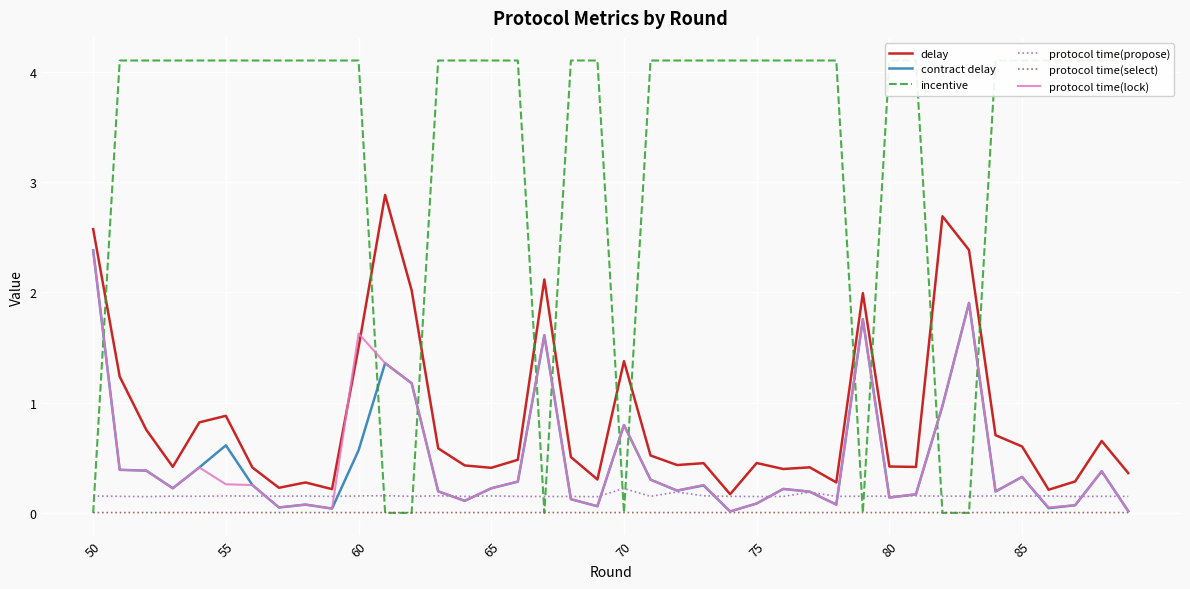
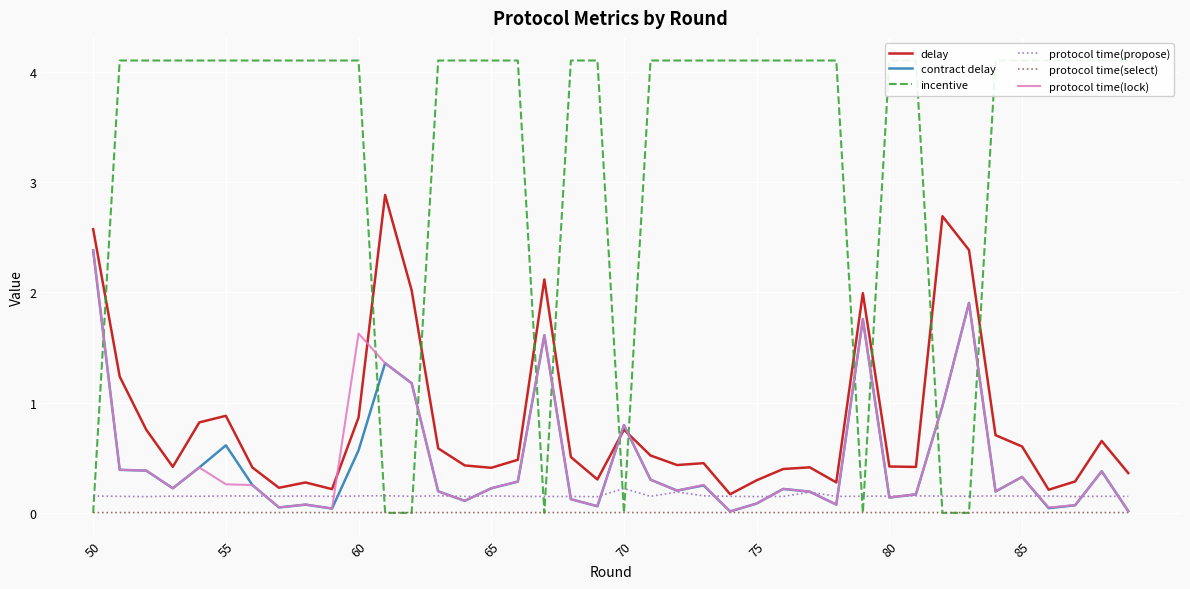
  {
    "delay": {
      "50": 2.57,
      "55": 0.88,
-     "60": 1.50,
+     "60": 0.87,
      "65": 0.41,
-     "70": 1.38,
-     "75": 0.45,
+     "70": 0.75,
+     "75": 0.30,
      "80": 0.42,
      "85": 0.60
    },
    "contract delay": {
      "55": 0.61,
      "60": 0.57
    },
    "incentive": {
      "55": 4.10,
      "60": 4.10,
      "65": 4.10,
      "75": 4.10
    },
    "protocol time(propose)": {
      "50": 0.15,
      "55": 0.15,
      "60": 0.15,
      "65": 0.15,
      "70": 0.22,
      "75": 0.15,
      "85": 0.15
    },
    "protocol time(select)": {
      "55": 0.00,
      "60": 0.00,
      "65": 0.00,
      "75": 0.00,
      "80": 0.00,
      "85": 0.00
    },
    "protocol time(lock)": {
      "55": 0.26,
      "60": 1.63
    }
  }
